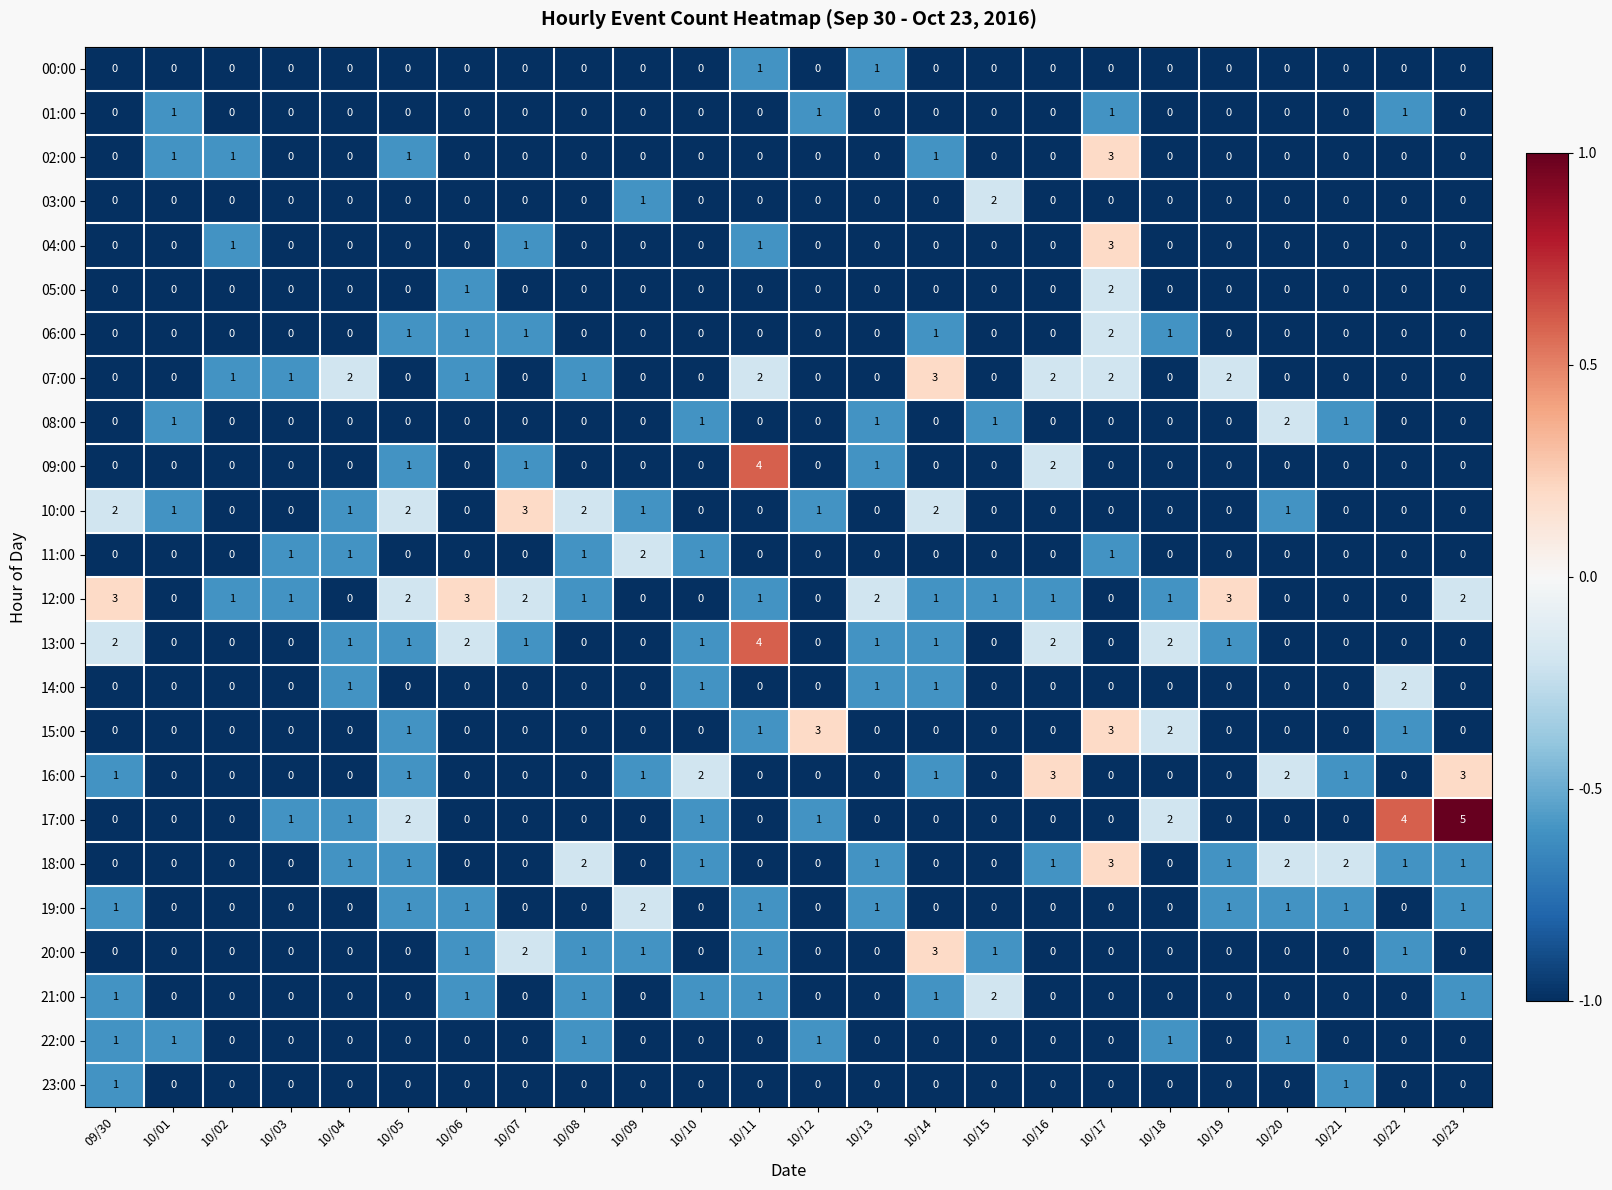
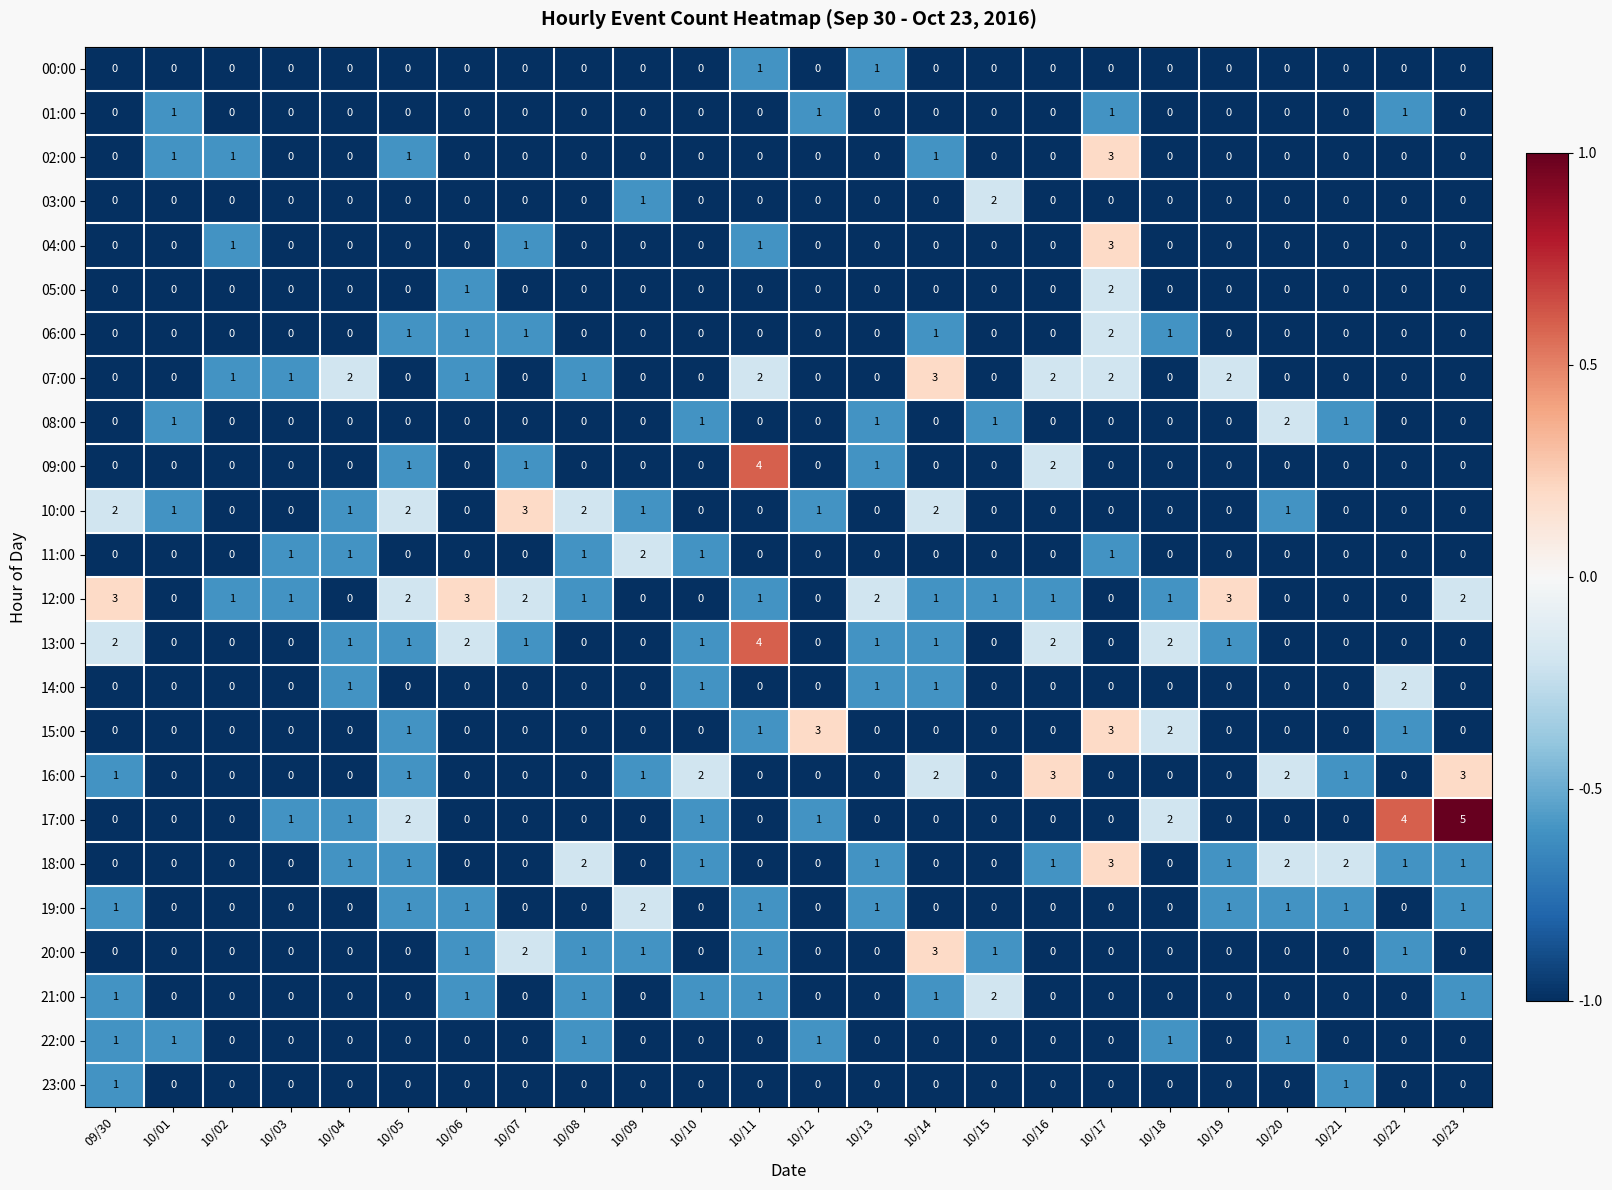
  {
    "16:00": {
      "09/30": 1,
      "10/01": 0,
      "10/02": 0,
      "10/03": 0,
      "10/04": 0,
      "10/05": 1,
      "10/06": 0,
      "10/07": 0,
      "10/08": 0,
      "10/09": 1,
      "10/10": 2,
      "10/11": 0,
      "10/12": 0,
      "10/13": 0,
-     "10/14": 1,
+     "10/14": 2,
      "10/15": 0,
      "10/16": 3,
      "10/17": 0,
      "10/18": 0,
      "10/19": 0,
      "10/20": 2,
      "10/21": 1,
      "10/22": 0,
      "10/23": 3
    }
  }
